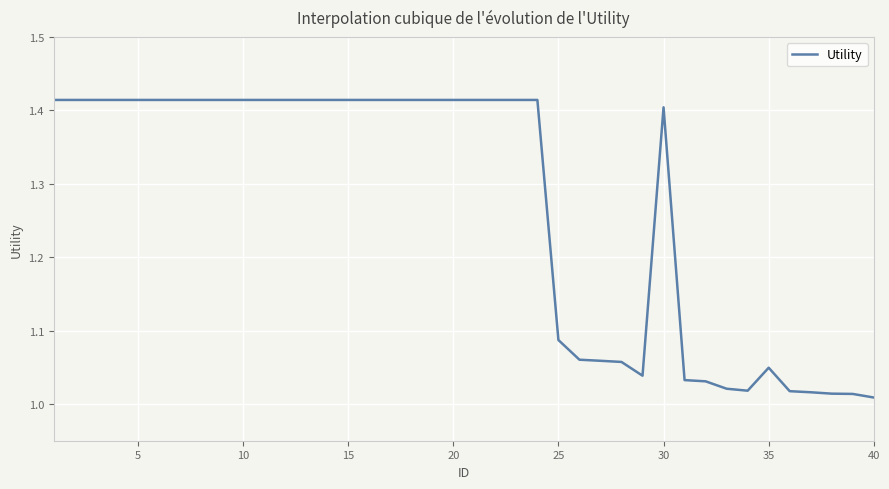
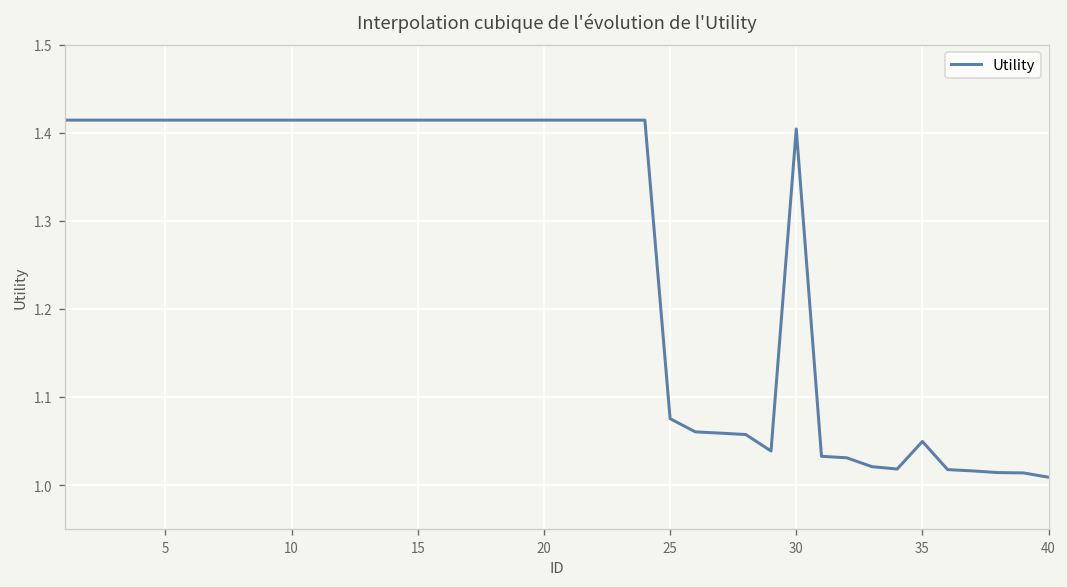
  {
    "5": 1.41,
    "10": 1.41,
    "15": 1.41,
    "20": 1.41,
-   "25": 1.09,
+   "25": 1.08,
    "30": 1.40,
    "35": 1.05,
    "40": 1.01
  }
